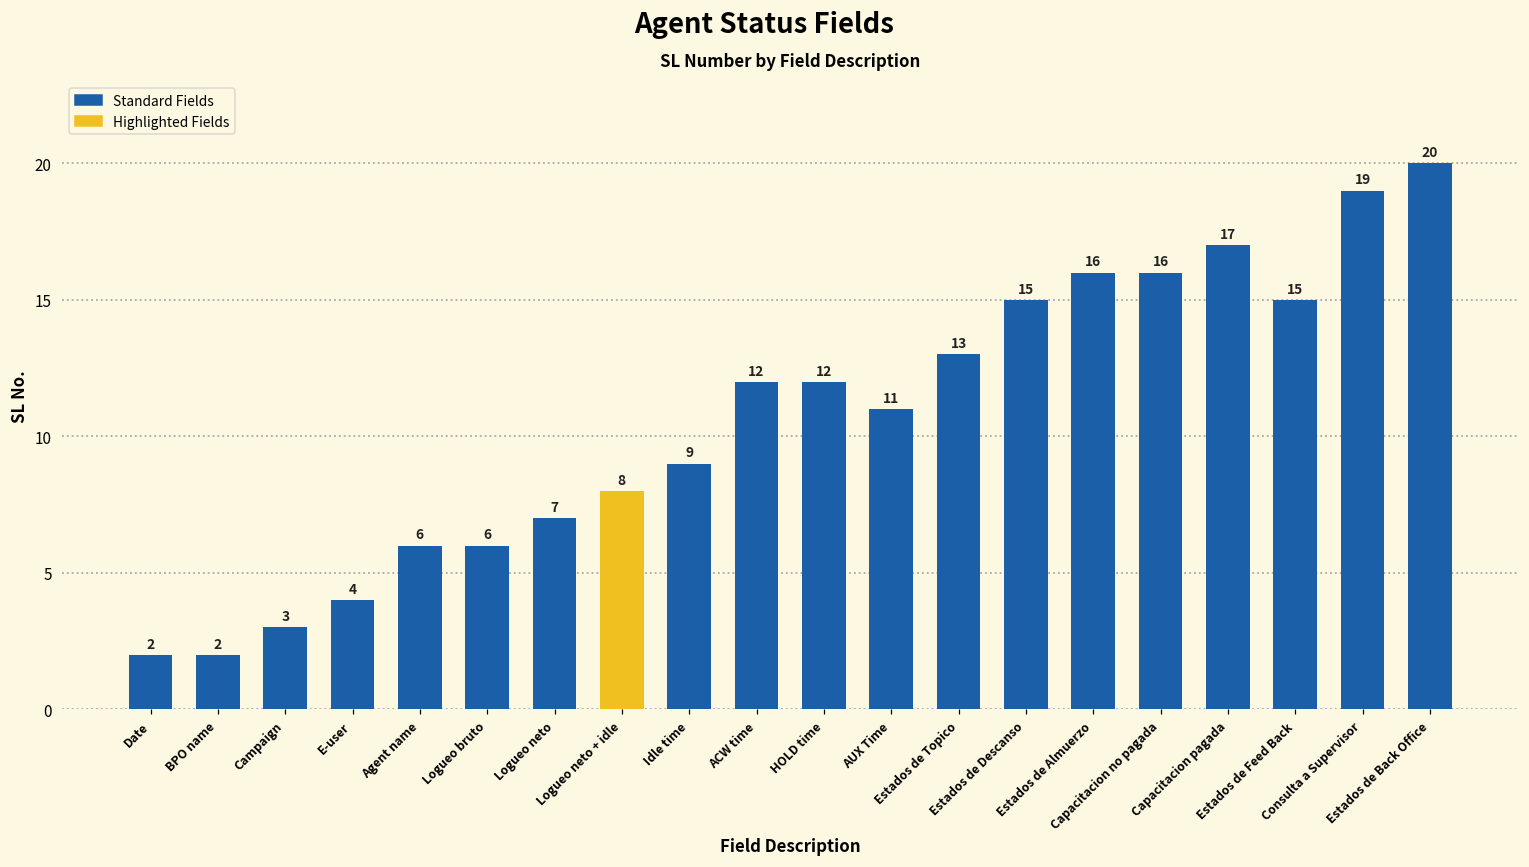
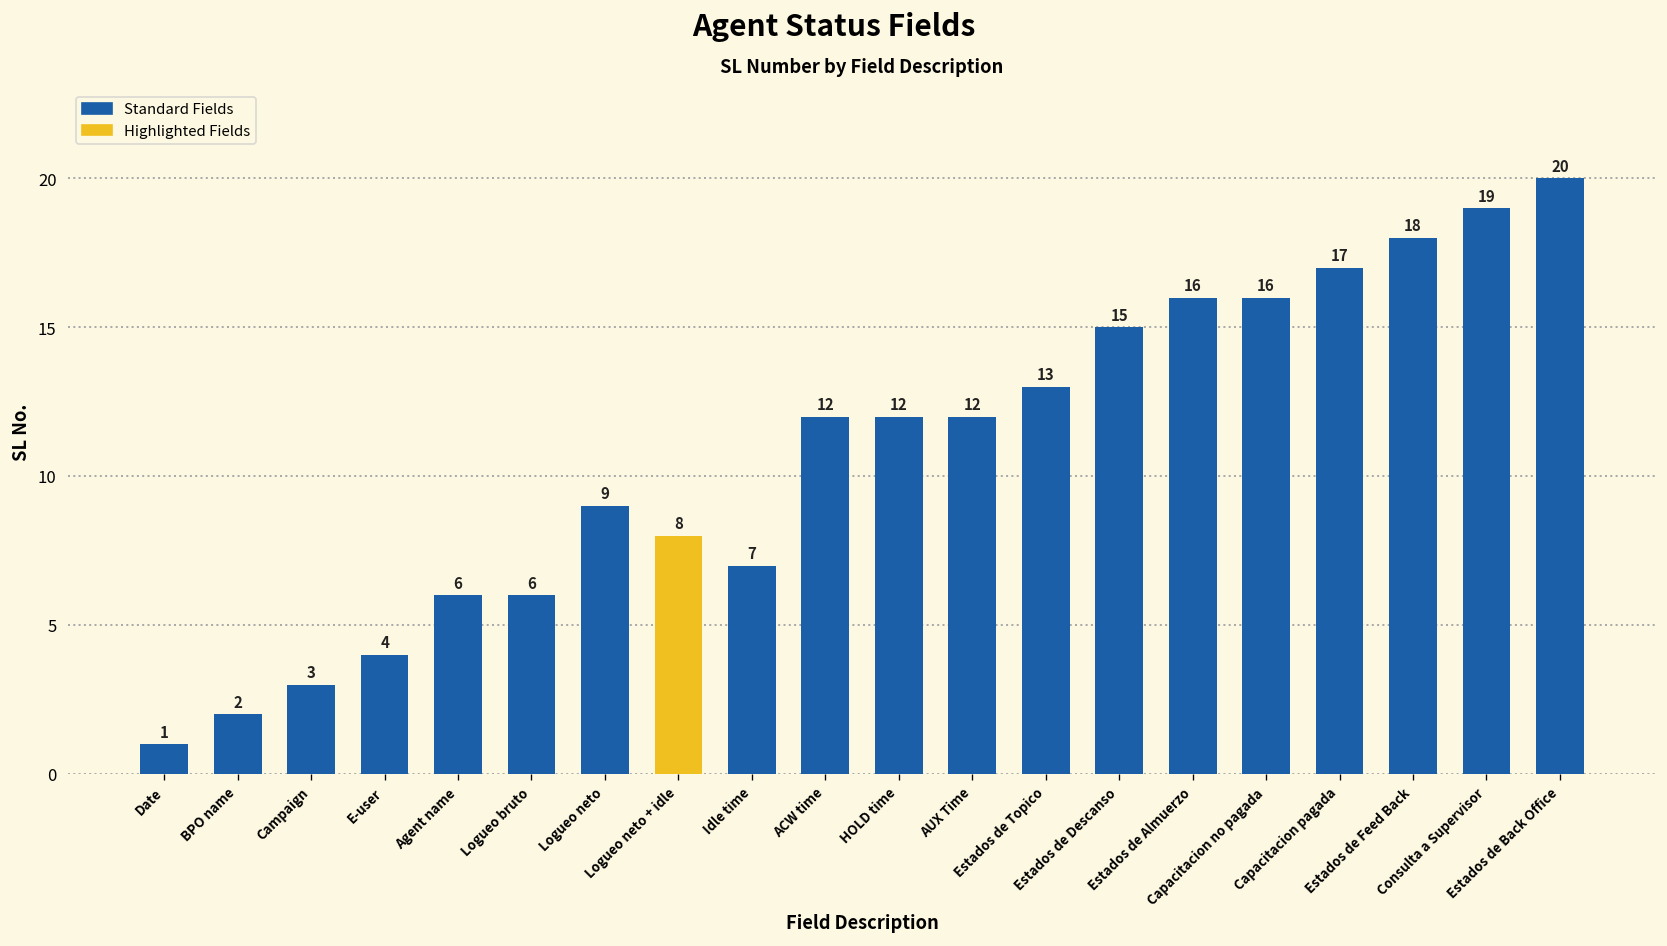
  {
-   "Date": 2,
+   "Date": 1,
    "BPO name": 2,
    "Campaign": 3,
    "E-user": 4,
    "Agent name": 6,
    "Logueo bruto": 6,
-   "Logueo neto": 7,
+   "Logueo neto": 9,
    "Logueo neto + idle": 8,
-   "Idle time": 9,
+   "Idle time": 7,
    "ACW time": 12,
    "HOLD time": 12,
-   "AUX Time": 11,
+   "AUX Time": 12,
    "Estados de Topico": 13,
    "Estados de Descanso": 15,
    "Estados de Almuerzo": 16,
    "Capacitacion no pagada": 16,
    "Capacitacion pagada": 17,
-   "Estados de Feed Back": 15,
+   "Estados de Feed Back": 18,
    "Consulta a Supervisor": 19,
    "Estados de Back Office": 20
  }
